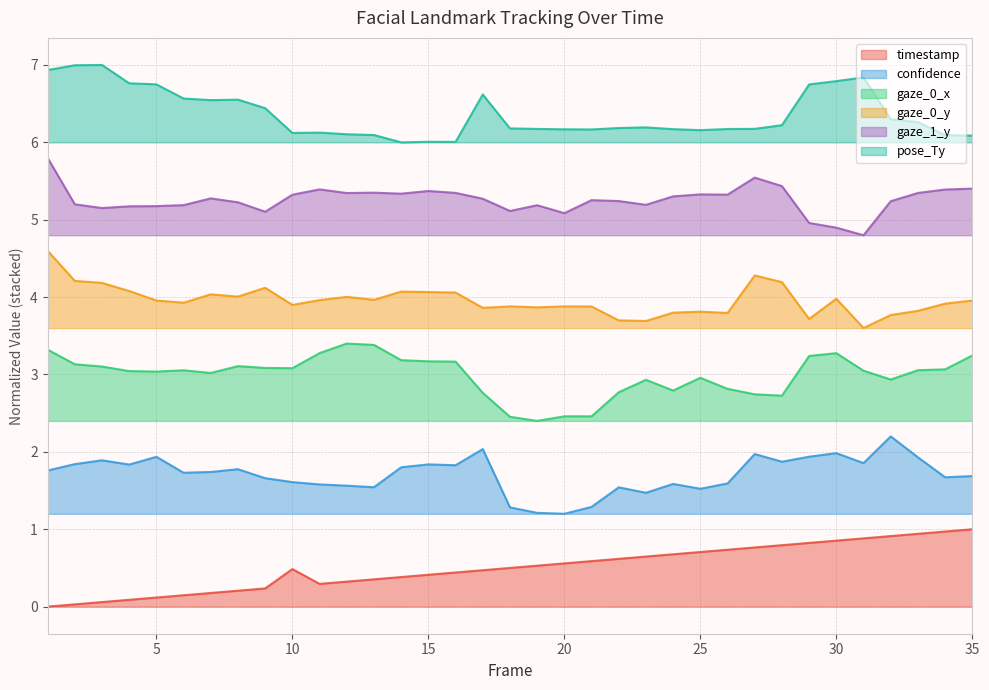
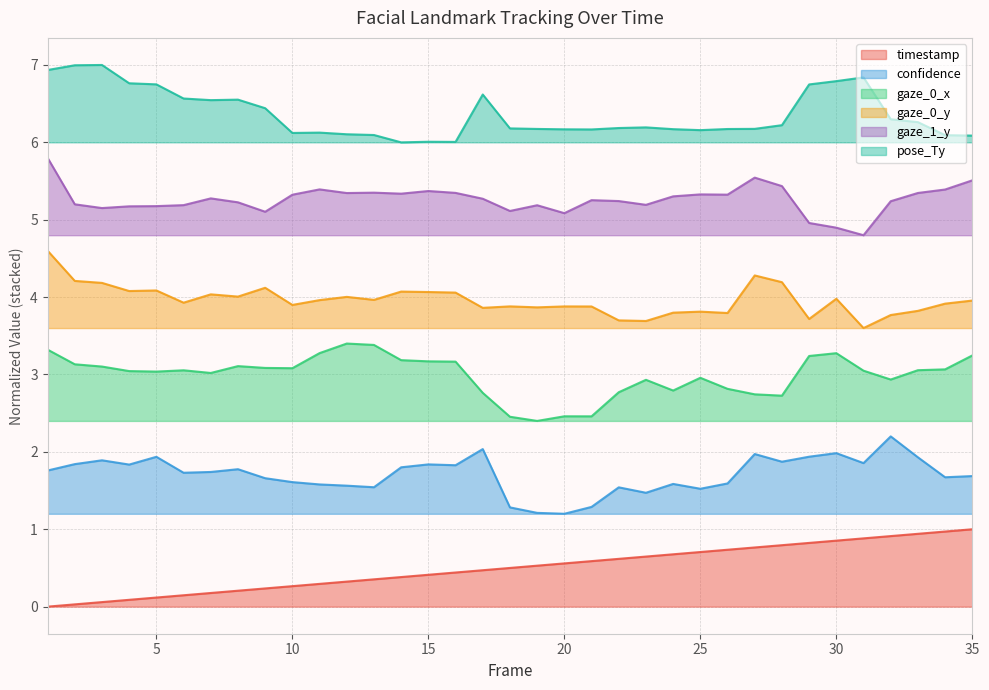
  {
    "timestamp": {
      "5": 0.1,
-     "10": 0.5,
+     "10": 0.3,
      "15": 0.4,
      "20": 0.6,
      "25": 0.7,
      "30": 0.9,
      "35": 1.0
    },
    "gaze_0_y": {
-     "5": 4.0,
+     "5": 4.1,
      "10": 3.9,
      "15": 4.1,
      "20": 3.9,
      "25": 3.8,
      "30": 4.0,
      "35": 4.0
    },
    "gaze_1_y": {
      "5": 5.2,
      "10": 5.3,
      "15": 5.4,
      "20": 5.1,
      "25": 5.3,
      "30": 4.9,
-     "35": 5.4
+     "35": 5.5
    }
  }
